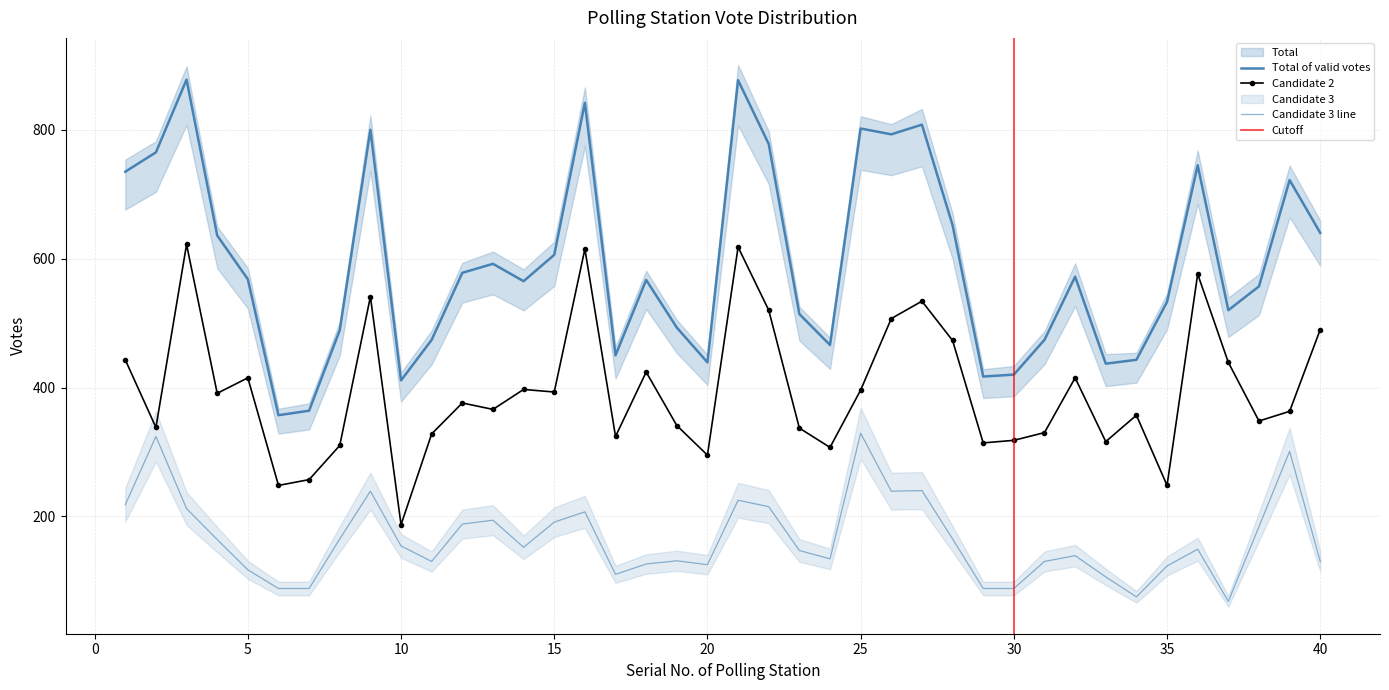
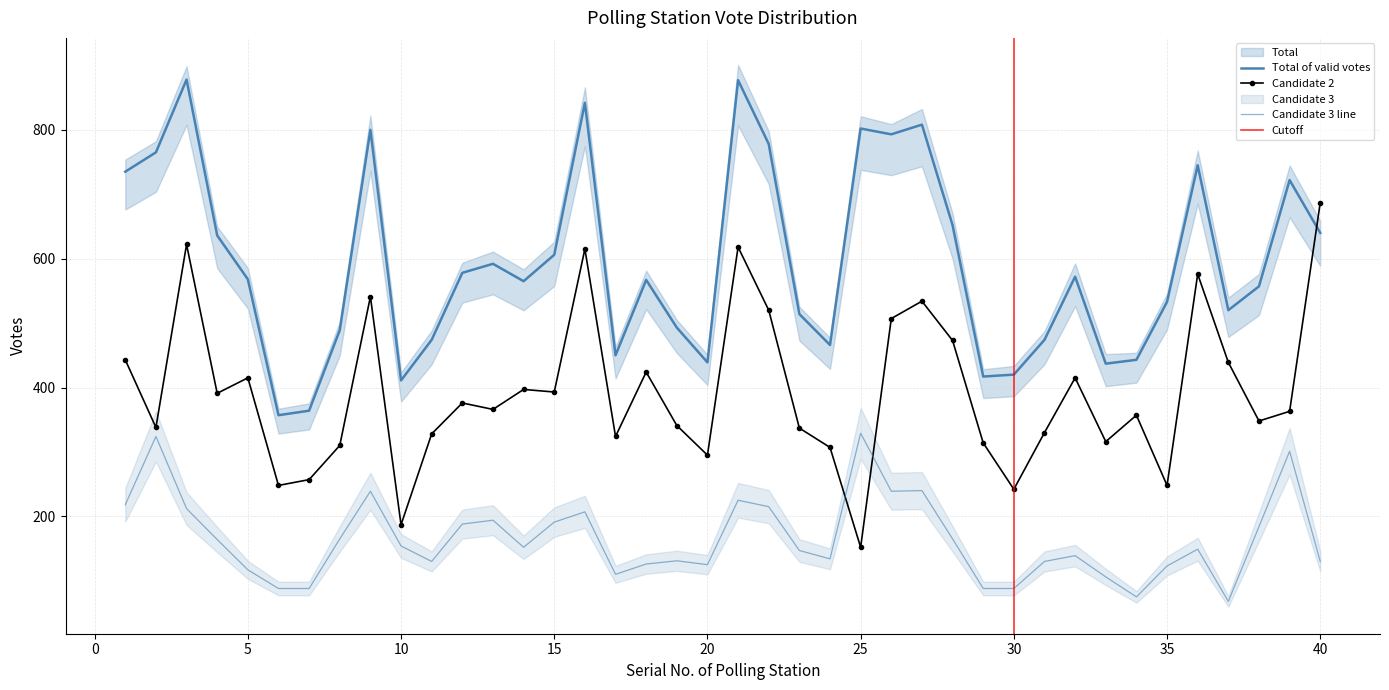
  {
    "Candidate 2": {
      "5": 420,
      "10": 190,
      "15": 390,
      "20": 300,
-     "25": 400,
-     "30": 320,
+     "25": 150,
+     "30": 240,
      "35": 250,
-     "40": 490
+     "40": 690
    }
  }
